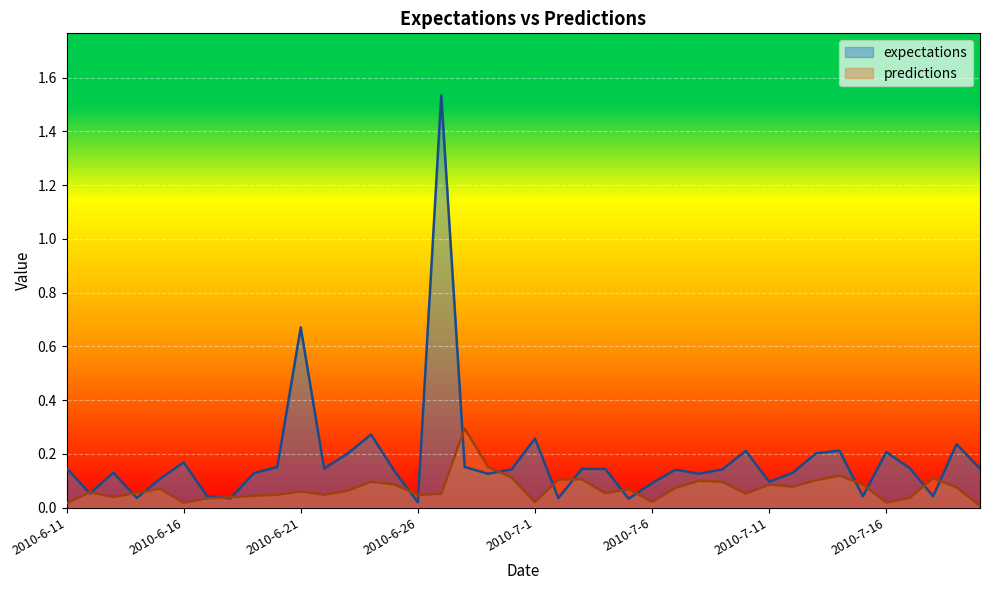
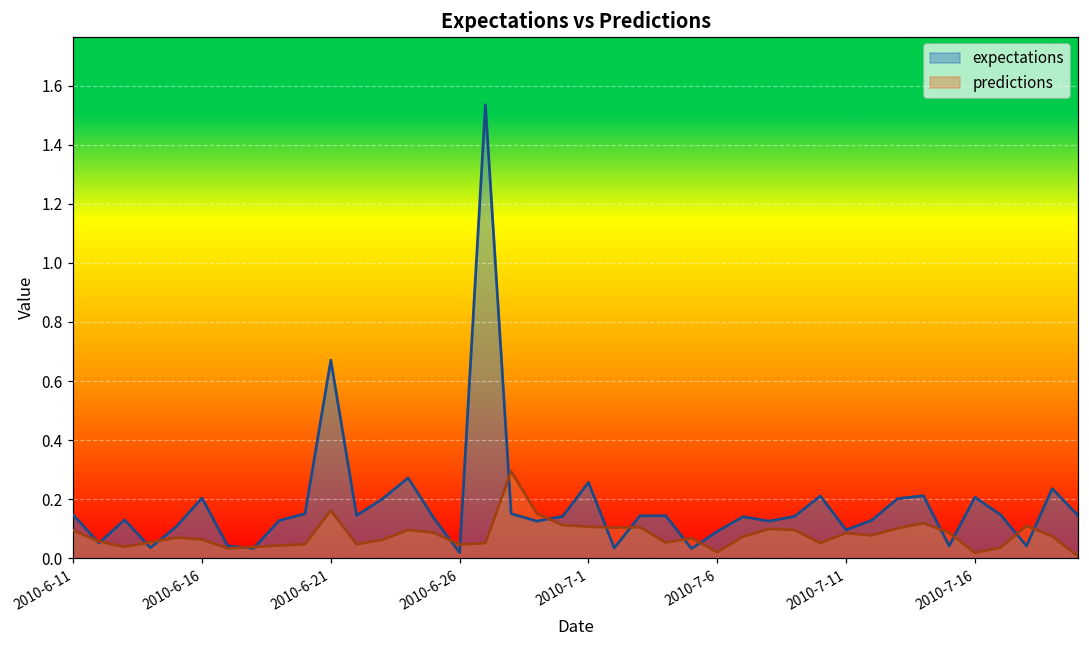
  {
    "expectations": {
      "2010-6-11": 0.15,
-     "2010-6-16": 0.17,
+     "2010-6-16": 0.20,
      "2010-6-21": 0.67,
      "2010-6-26": 0.02,
      "2010-7-1": 0.26,
      "2010-7-6": 0.09,
      "2010-7-11": 0.10,
      "2010-7-16": 0.21
    },
    "predictions": {
-     "2010-6-11": 0.02,
-     "2010-6-16": 0.02,
-     "2010-6-21": 0.06,
+     "2010-6-11": 0.09,
+     "2010-6-16": 0.06,
+     "2010-6-21": 0.16,
      "2010-6-26": 0.05,
-     "2010-7-1": 0.02,
+     "2010-7-1": 0.11,
      "2010-7-6": 0.02,
      "2010-7-11": 0.09,
      "2010-7-16": 0.02
    }
  }
